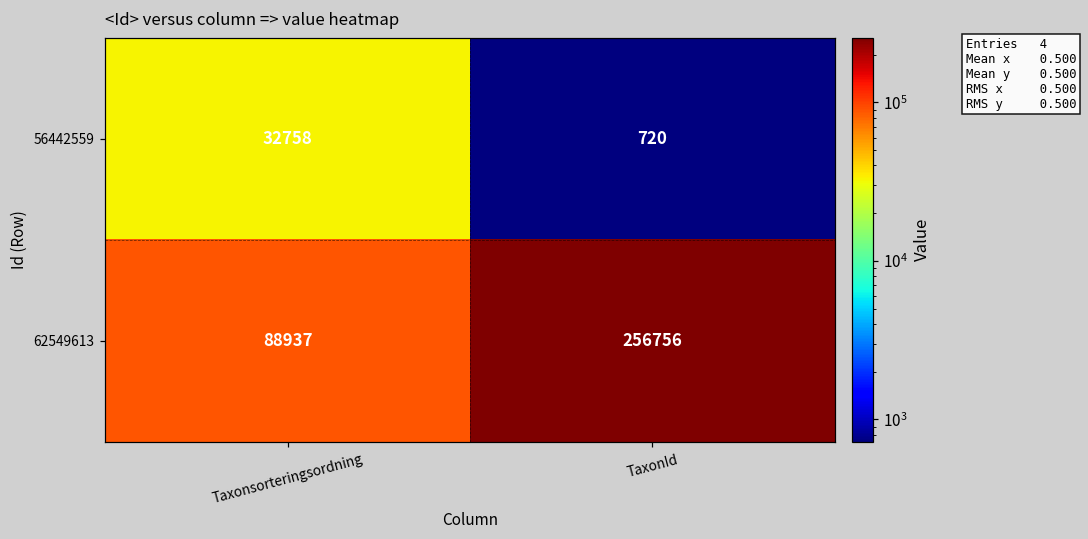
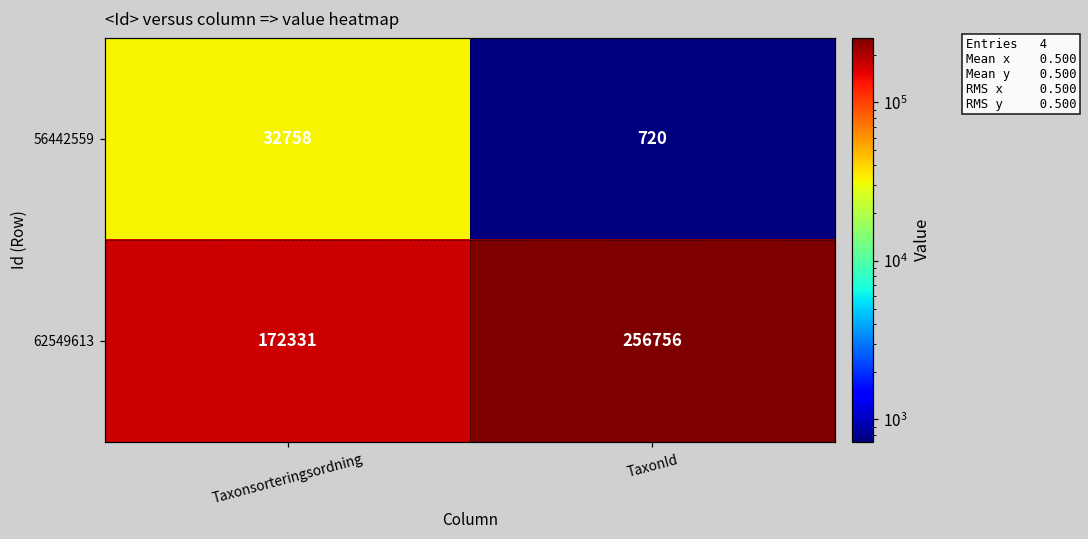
  {
    "56442559": {
      "Taxonsorteringsordning": 32758,
      "TaxonId": 720
    },
    "62549613": {
-     "Taxonsorteringsordning": 88937,
+     "Taxonsorteringsordning": 172331,
      "TaxonId": 256756
    }
  }
